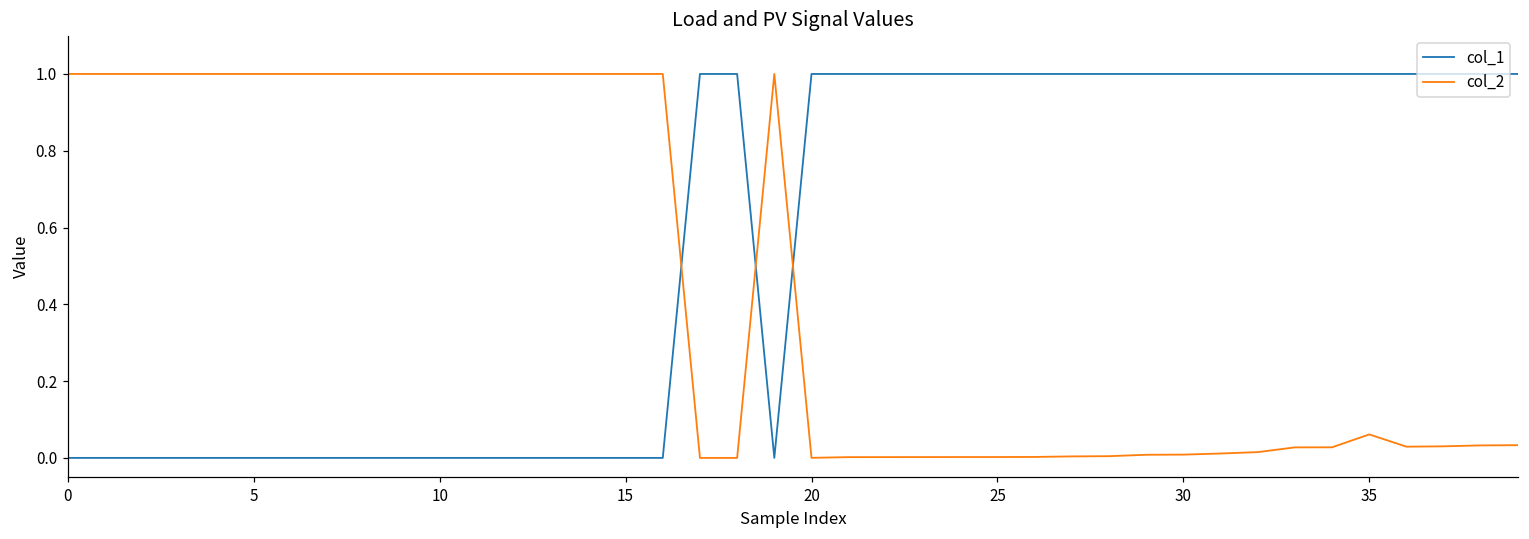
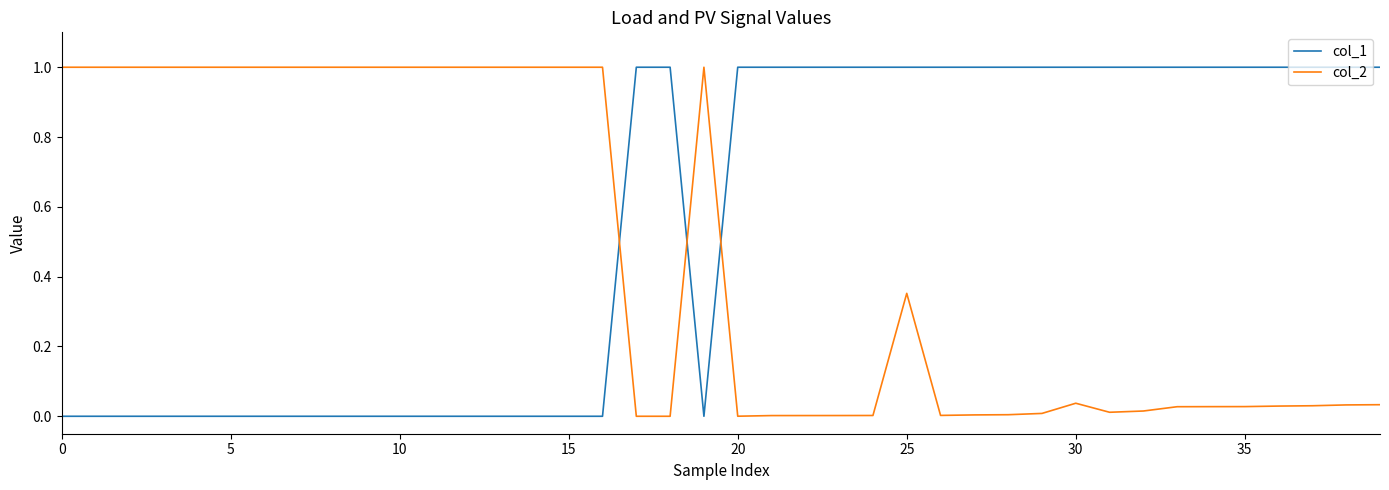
  {
    "col_1": {
      "0": 0.00,
      "5": 0.00,
      "10": 0.00,
      "15": 0.00,
      "20": 1.00,
      "25": 1.00,
      "30": 1.00,
      "35": 1.00
    },
    "col_2": {
      "0": 1.00,
      "5": 1.00,
      "10": 1.00,
      "15": 1.00,
      "20": 0.00,
-     "25": 0.00,
-     "30": 0.01,
-     "35": 0.06
+     "25": 0.35,
+     "30": 0.04,
+     "35": 0.03
    }
  }
